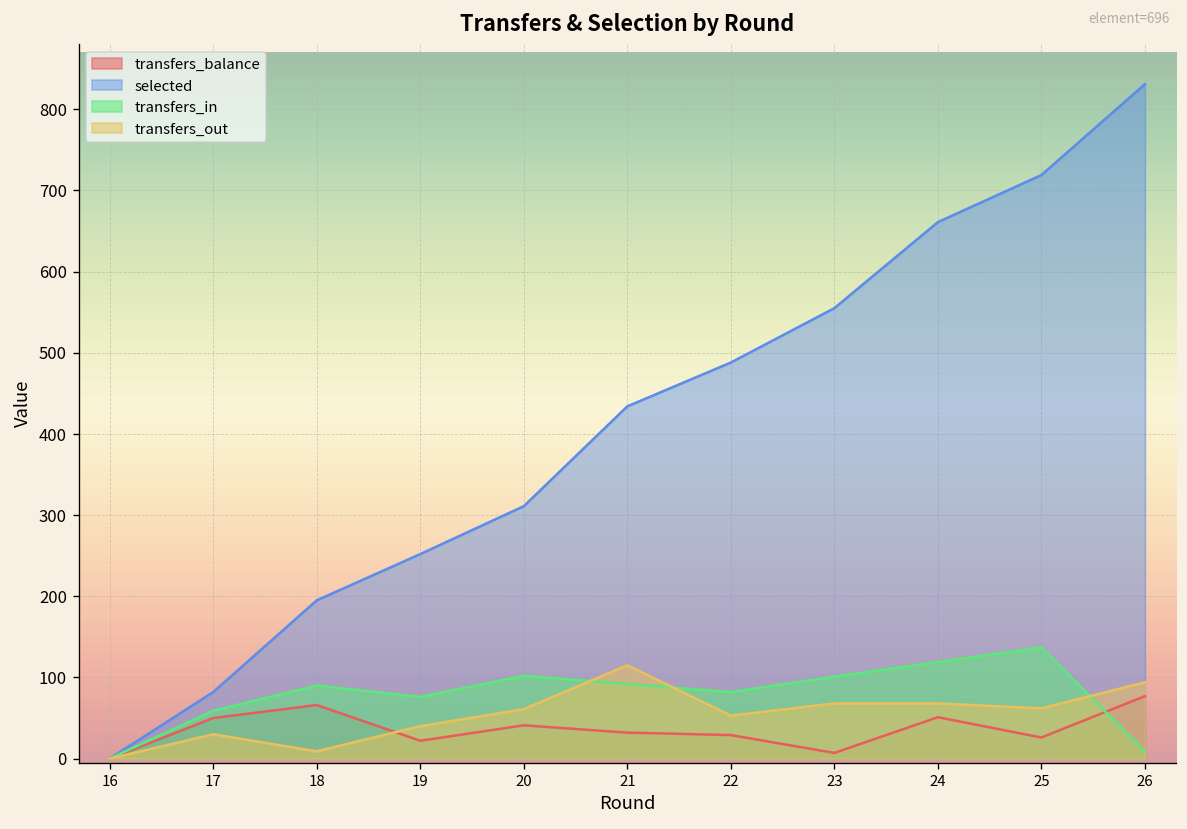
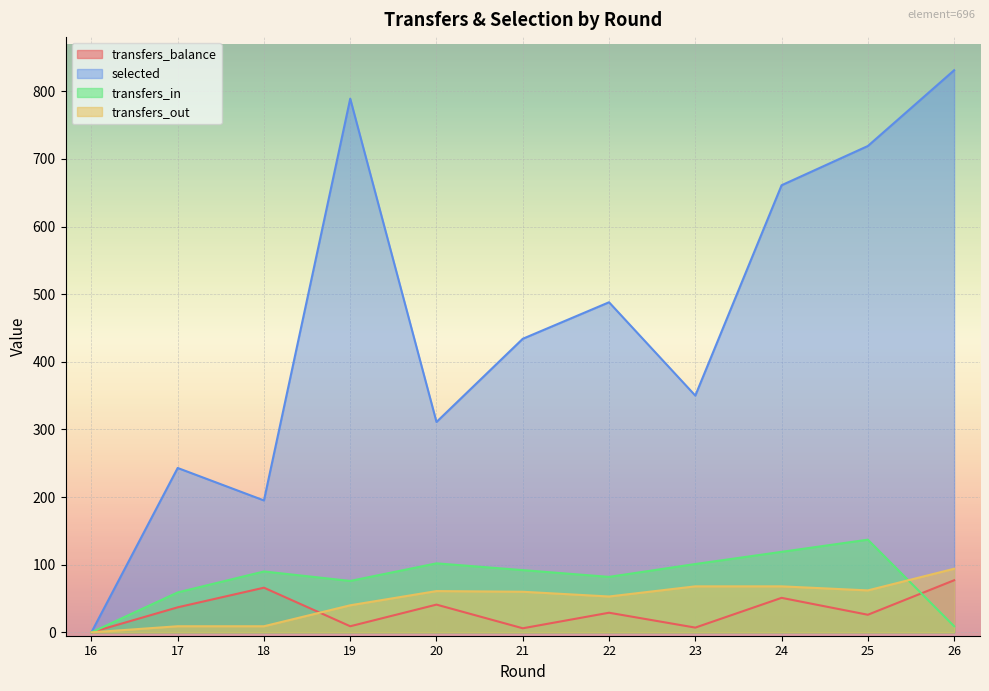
  {
    "transfers_balance": {
-     "17": 50,
+     "17": 40,
      "18": 70,
-     "19": 20,
+     "19": 10,
      "20": 40,
-     "21": 30,
+     "21": 10,
      "22": 30,
      "23": 10,
      "24": 50,
      "25": 30,
      "26": 80
    },
    "selected": {
-     "17": 80,
+     "17": 240,
      "18": 200,
-     "19": 250,
+     "19": 790,
      "20": 310,
      "21": 430,
      "22": 490,
-     "23": 560,
+     "23": 350,
      "24": 660,
      "25": 720,
      "26": 830
    },
    "transfers_in": {
      "17": 60,
      "18": 90,
      "19": 80,
      "20": 100,
      "21": 90,
      "22": 80,
      "23": 100,
      "24": 120,
      "25": 140,
      "26": 10
    },
    "transfers_out": {
-     "17": 30,
+     "17": 10,
      "18": 10,
      "19": 40,
      "20": 60,
-     "21": 120,
+     "21": 60,
      "22": 50,
      "23": 70,
      "24": 70,
      "25": 60,
      "26": 90
    }
  }
